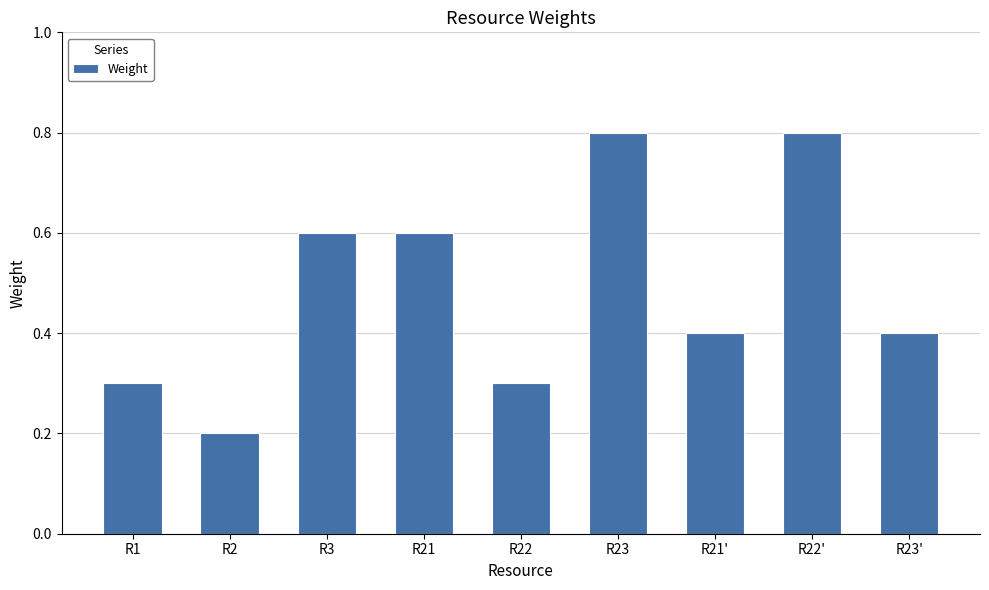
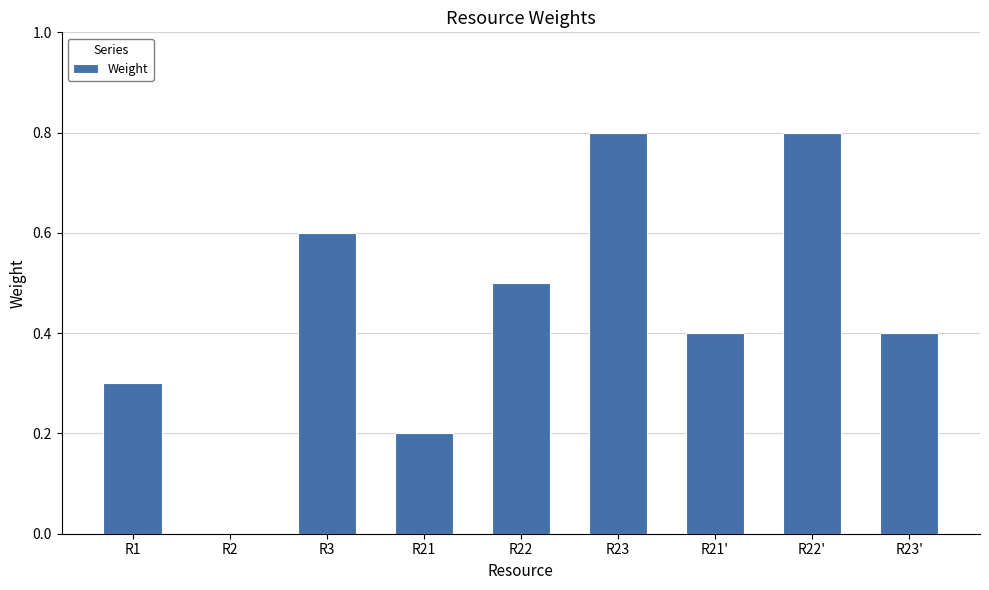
  {
    "R1": 0.3,
-   "R2": 0.2,
+   "R2": 0.0,
    "R3": 0.6,
-   "R21": 0.6,
-   "R22": 0.3,
+   "R21": 0.2,
+   "R22": 0.5,
    "R23": 0.8,
    "R21'": 0.4,
    "R22'": 0.8,
    "R23'": 0.4
  }
